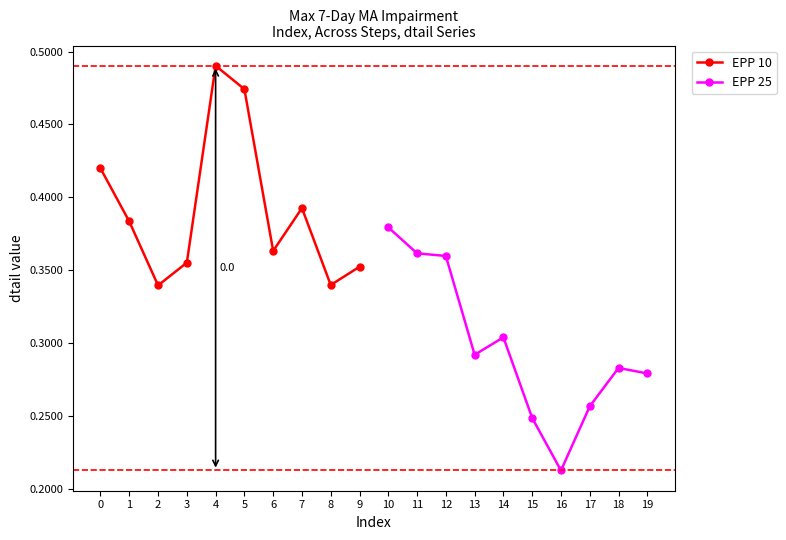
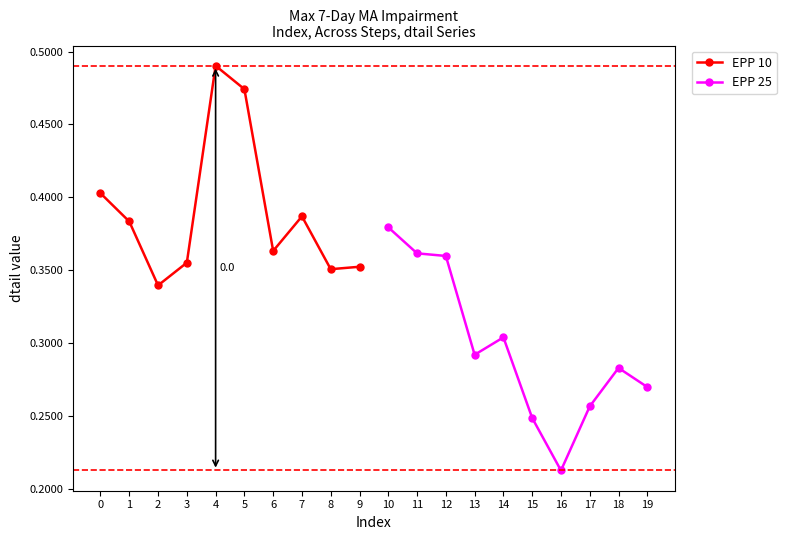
  {
    "EPP 10": {
-     "0": 0.420,
+     "0": 0.403,
      "1": 0.384,
      "2": 0.340,
      "3": 0.355,
      "4": 0.490,
      "5": 0.474,
      "6": 0.363,
-     "7": 0.393,
-     "8": 0.340,
+     "7": 0.387,
+     "8": 0.351,
      "9": 0.352
    },
    "EPP 25": {
      "10": 0.379,
      "11": 0.362,
      "12": 0.360,
      "13": 0.292,
      "14": 0.304,
      "15": 0.249,
      "16": 0.213,
      "17": 0.257,
      "18": 0.283,
-     "19": 0.279
+     "19": 0.270
    }
  }
